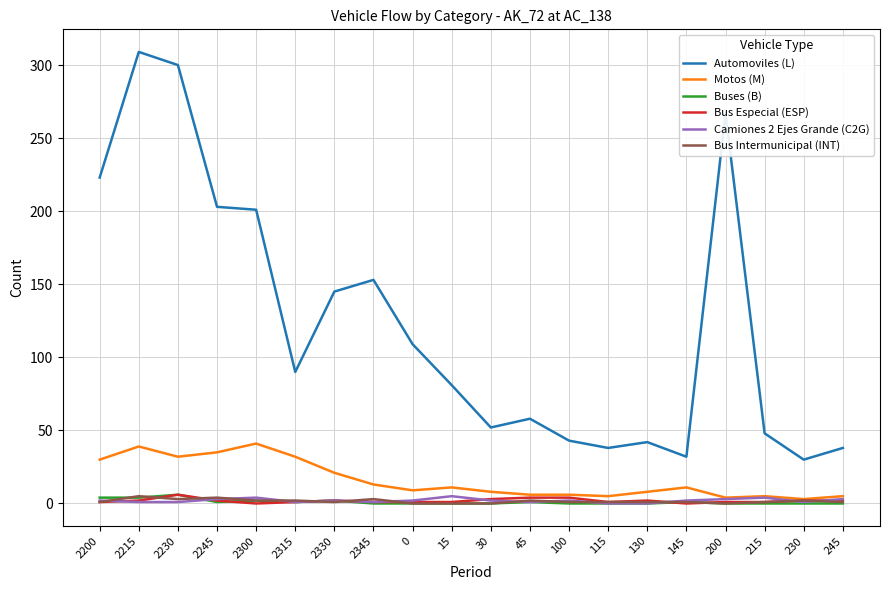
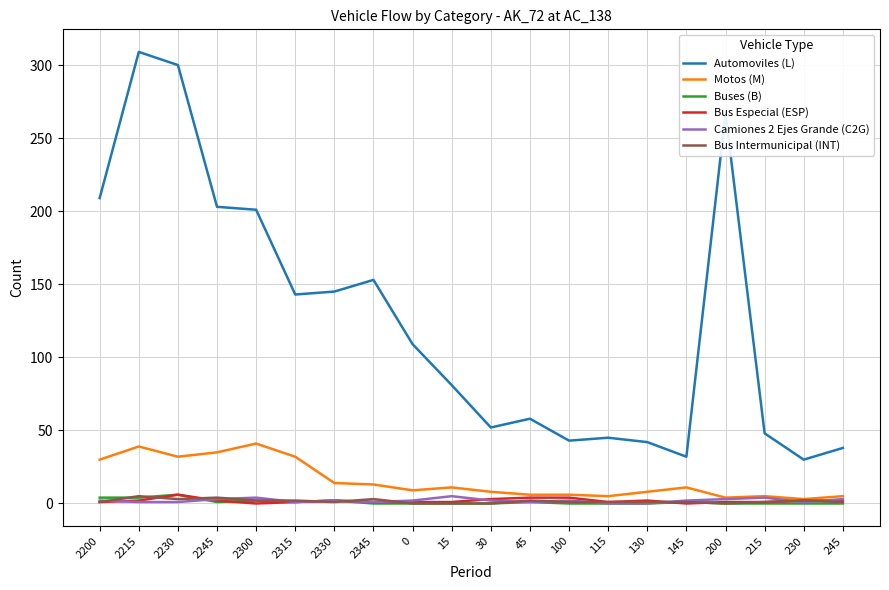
  {
    "Automoviles (L)": {
-     "2200": 223,
+     "2200": 209,
      "2215": 309,
      "2230": 300,
      "2245": 203,
      "2300": 201,
-     "2315": 90,
+     "2315": 143,
      "2330": 145,
      "2345": 153,
      "0": 109,
      "15": 81,
      "30": 52,
      "45": 58,
      "100": 43,
-     "115": 38,
+     "115": 45,
      "130": 42,
      "145": 32,
      "215": 48,
      "230": 30,
      "245": 38
    },
    "Motos (M)": {
      "2200": 30,
      "2215": 39,
      "2230": 32,
      "2245": 35,
      "2300": 41,
      "2315": 32,
-     "2330": 21,
+     "2330": 14,
      "2345": 13,
      "0": 9,
      "15": 11,
      "30": 8,
      "45": 6,
      "100": 6,
      "115": 5,
      "130": 8,
      "145": 11,
      "245": 5
    },
    "Buses (B)": {
      "2200": 4
    },
    "Bus Especial (ESP)": {
      "2300": 0,
      "45": 4,
      "100": 4
    },
    "Camiones 2 Ejes Grande (C2G)": {
      "2230": 1,
      "2300": 4,
      "15": 5
    },
    "Bus Intermunicipal (INT)": {
      "2230": 3,
      "2345": 3
    }
  }
